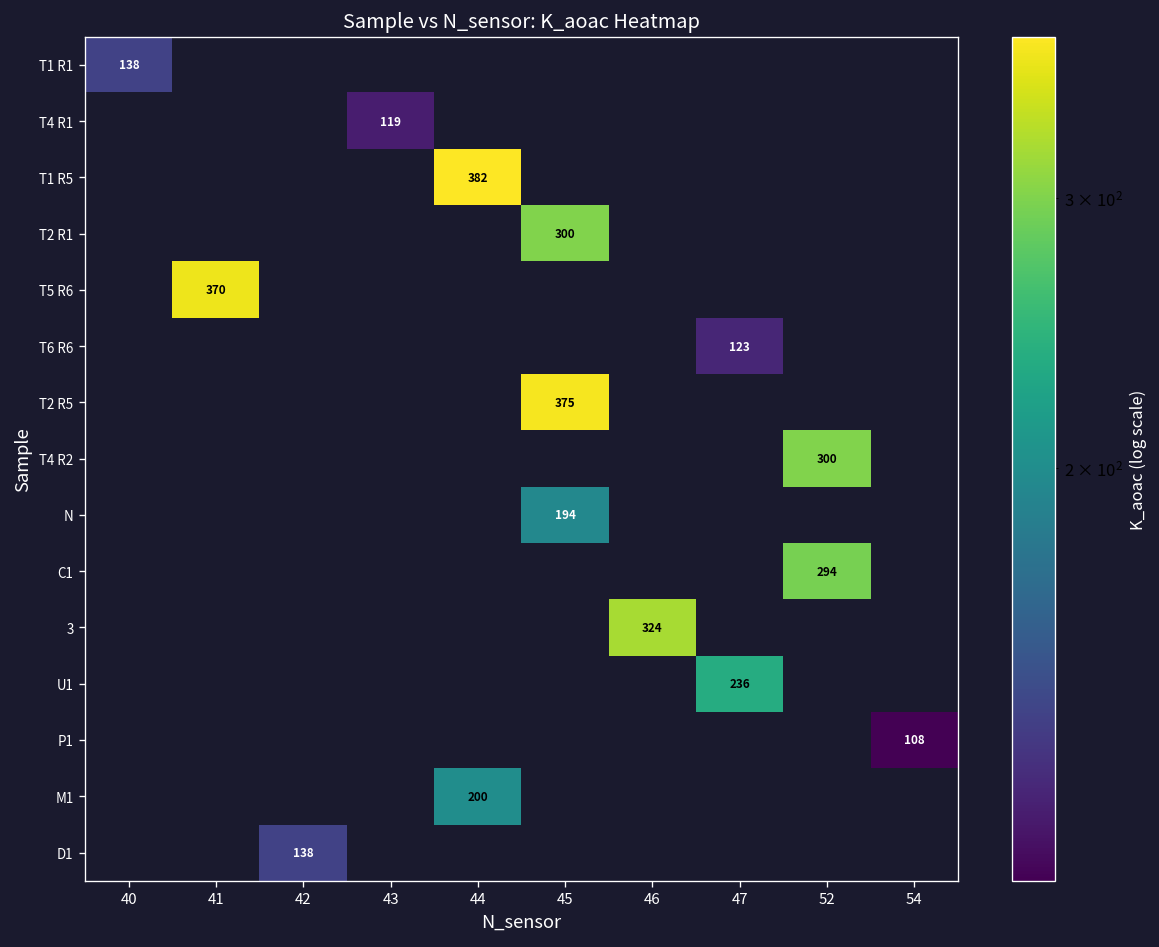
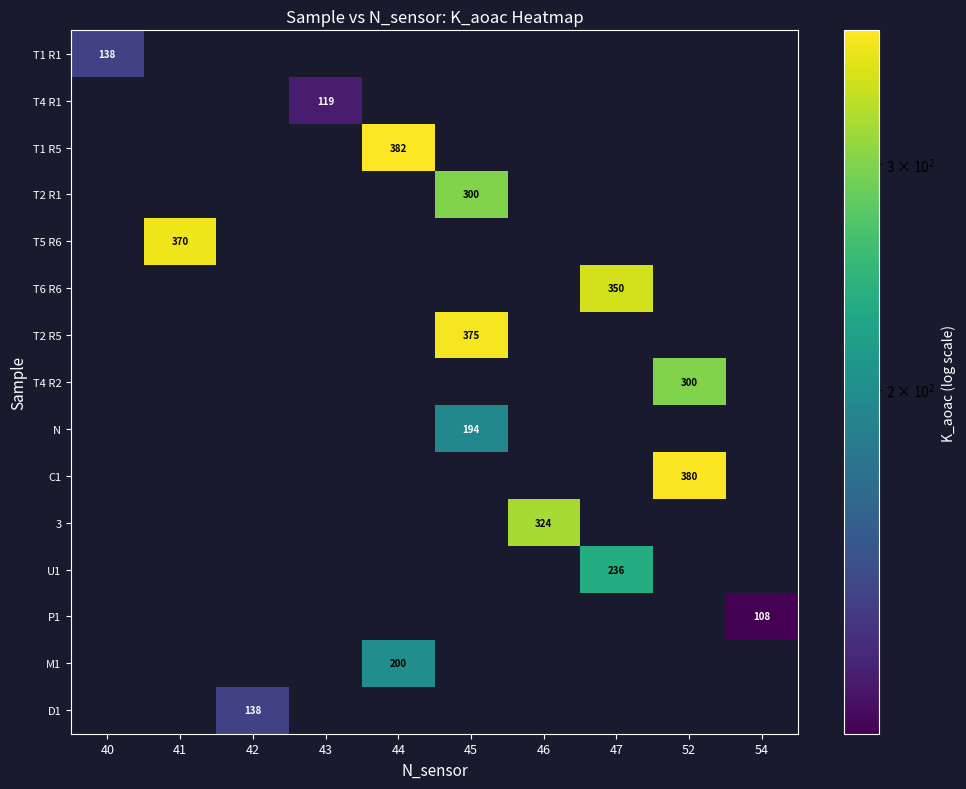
  {
    "T1 R1": {
      "40": 138
    },
    "T4 R1": {
      "43": 119
    },
    "T1 R5": {
      "44": 382
    },
    "T2 R1": {
      "45": 300
    },
    "T5 R6": {
      "41": 370
    },
    "T6 R6": {
-     "47": 123
+     "47": 350
    },
    "T2 R5": {
      "45": 375
    },
    "T4 R2": {
      "52": 300
    },
    "N": {
      "45": 194
    },
    "C1": {
-     "52": 294
+     "52": 380
    },
    "3": {
      "46": 324
    },
    "U1": {
      "47": 236
    },
    "P1": {
      "54": 108
    },
    "M1": {
      "44": 200
    },
    "D1": {
      "42": 138
    }
  }
